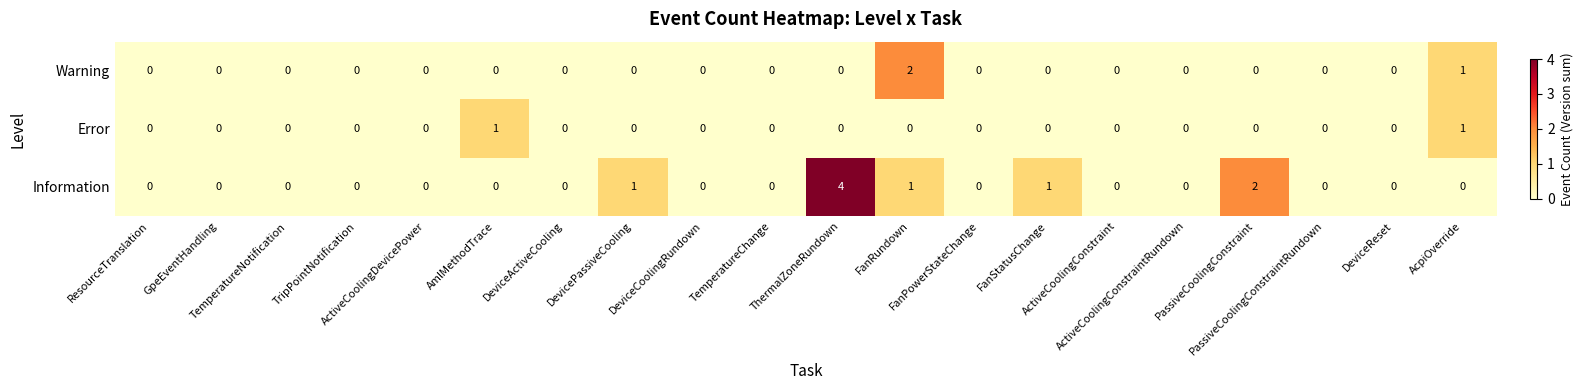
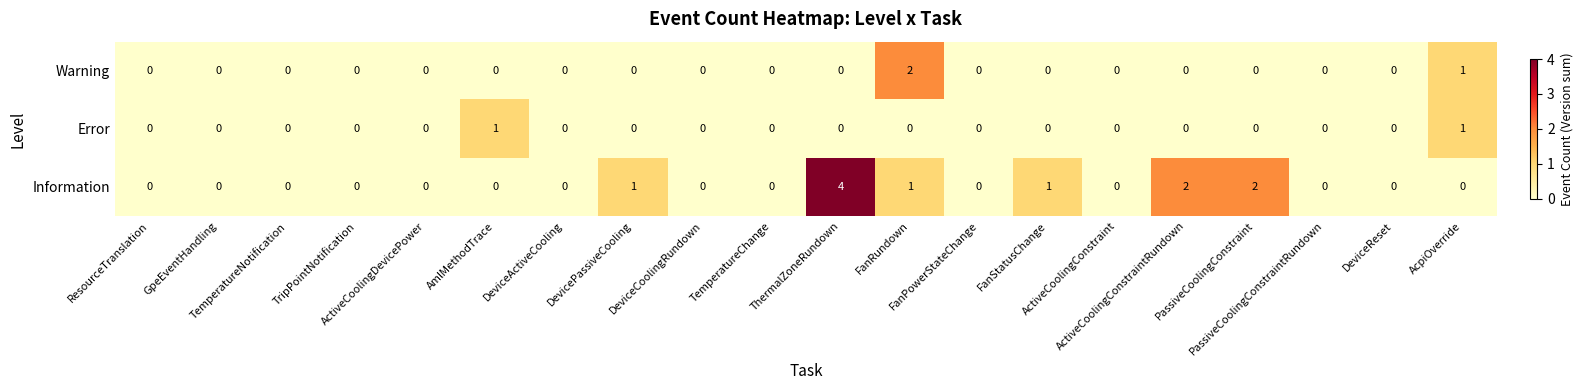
  {
    "Warning": {
      "ResourceTranslation": 0,
      "GpeEventHandling": 0,
      "TemperatureNotification": 0,
      "TripPointNotification": 0,
      "ActiveCoolingDevicePower": 0,
      "AmlMethodTrace": 0,
      "DeviceActiveCooling": 0,
      "DevicePassiveCooling": 0,
      "DeviceCoolingRundown": 0,
      "TemperatureChange": 0,
      "ThermalZoneRundown": 0,
      "FanRundown": 2,
      "FanPowerStateChange": 0,
      "FanStatusChange": 0,
      "ActiveCoolingConstraint": 0,
      "ActiveCoolingConstraintRundown": 0,
      "PassiveCoolingConstraint": 0,
      "PassiveCoolingConstraintRundown": 0,
      "DeviceReset": 0,
      "AcpiOverride": 1
    },
    "Error": {
      "ResourceTranslation": 0,
      "GpeEventHandling": 0,
      "TemperatureNotification": 0,
      "TripPointNotification": 0,
      "ActiveCoolingDevicePower": 0,
      "AmlMethodTrace": 1,
      "DeviceActiveCooling": 0,
      "DevicePassiveCooling": 0,
      "DeviceCoolingRundown": 0,
      "TemperatureChange": 0,
      "ThermalZoneRundown": 0,
      "FanRundown": 0,
      "FanPowerStateChange": 0,
      "FanStatusChange": 0,
      "ActiveCoolingConstraint": 0,
      "ActiveCoolingConstraintRundown": 0,
      "PassiveCoolingConstraint": 0,
      "PassiveCoolingConstraintRundown": 0,
      "DeviceReset": 0,
      "AcpiOverride": 1
    },
    "Information": {
      "ResourceTranslation": 0,
      "GpeEventHandling": 0,
      "TemperatureNotification": 0,
      "TripPointNotification": 0,
      "ActiveCoolingDevicePower": 0,
      "AmlMethodTrace": 0,
      "DeviceActiveCooling": 0,
      "DevicePassiveCooling": 1,
      "DeviceCoolingRundown": 0,
      "TemperatureChange": 0,
      "ThermalZoneRundown": 4,
      "FanRundown": 1,
      "FanPowerStateChange": 0,
      "FanStatusChange": 1,
      "ActiveCoolingConstraint": 0,
-     "ActiveCoolingConstraintRundown": 0,
+     "ActiveCoolingConstraintRundown": 2,
      "PassiveCoolingConstraint": 2,
      "PassiveCoolingConstraintRundown": 0,
      "DeviceReset": 0,
      "AcpiOverride": 0
    }
  }
